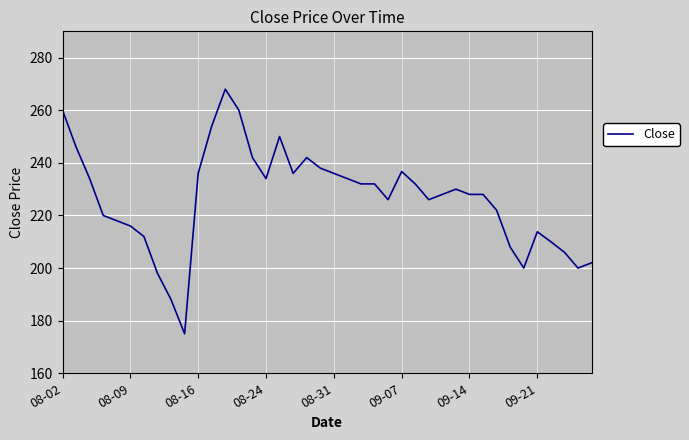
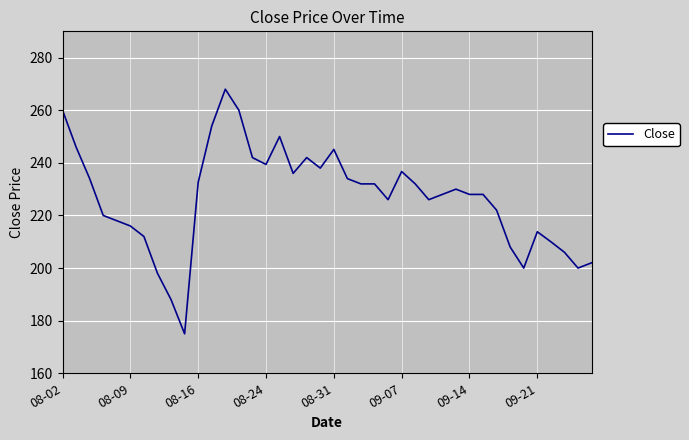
  {
    "08-02": 260,
    "08-09": 216,
-   "08-16": 236,
-   "08-24": 234,
-   "08-31": 236,
+   "08-16": 233,
+   "08-24": 239,
+   "08-31": 245,
    "09-07": 237,
    "09-14": 228,
    "09-21": 214
  }
